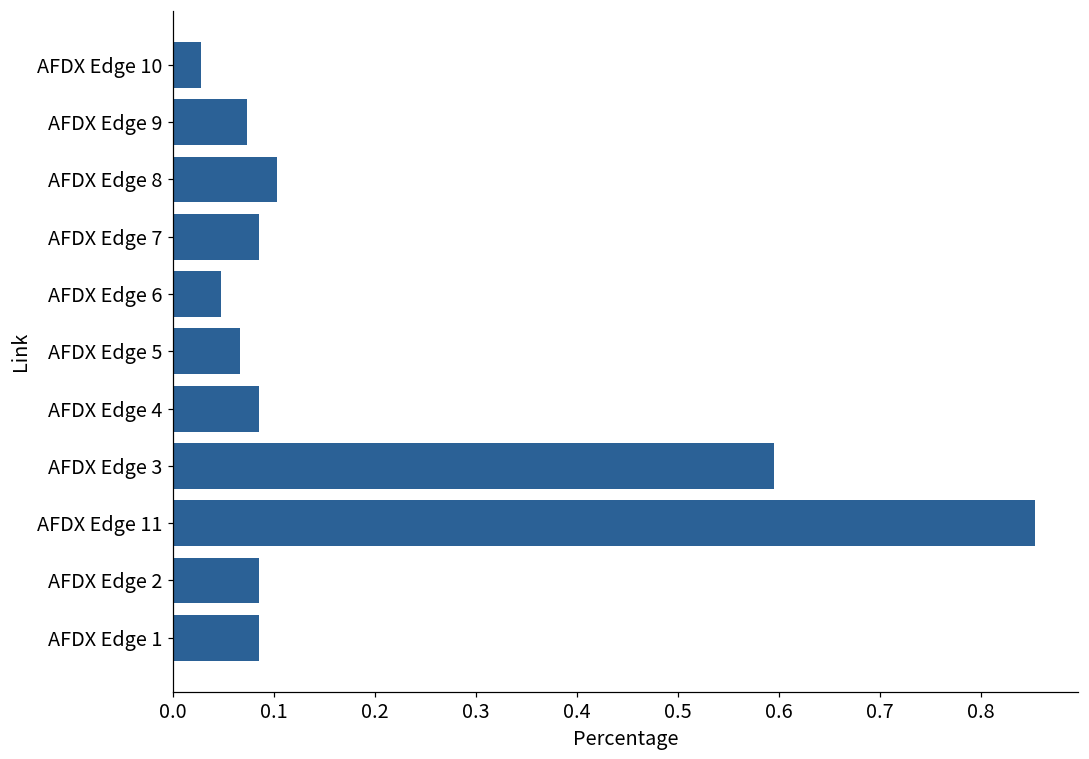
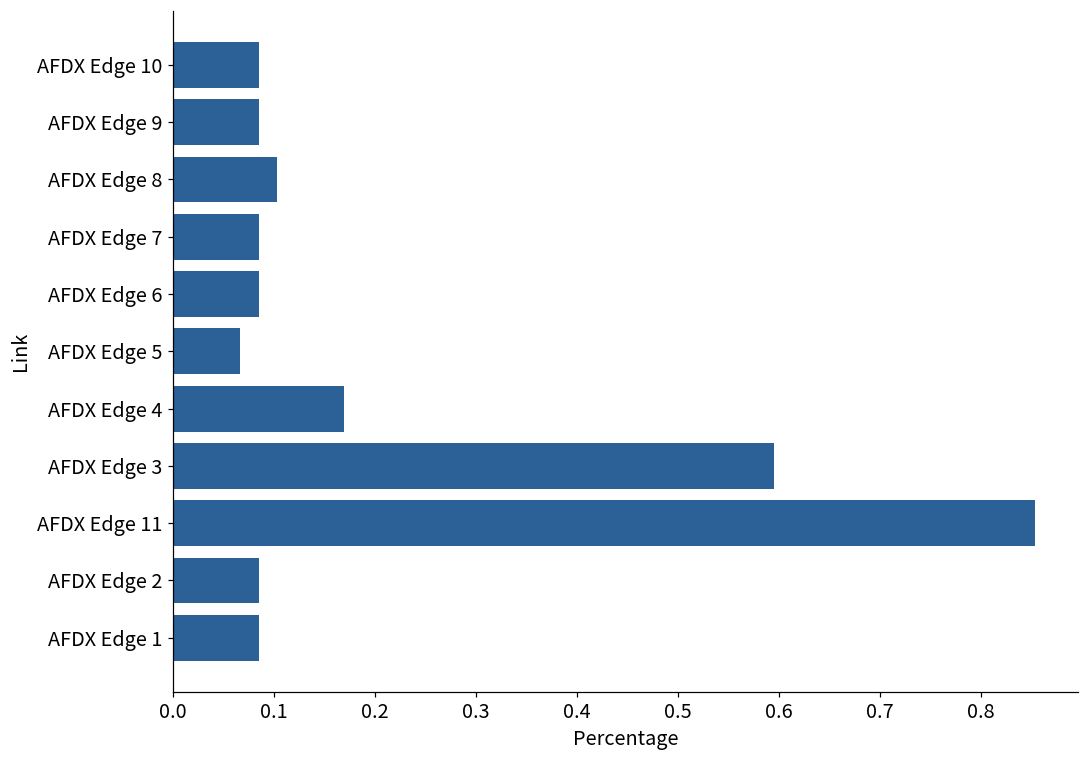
  {
-   "AFDX Edge 10": 0.03,
-   "AFDX Edge 9": 0.07,
+   "AFDX Edge 10": 0.09,
+   "AFDX Edge 9": 0.09,
    "AFDX Edge 8": 0.10,
    "AFDX Edge 7": 0.09,
-   "AFDX Edge 6": 0.05,
+   "AFDX Edge 6": 0.09,
    "AFDX Edge 5": 0.07,
-   "AFDX Edge 4": 0.09,
+   "AFDX Edge 4": 0.17,
    "AFDX Edge 3": 0.60,
    "AFDX Edge 11": 0.85,
    "AFDX Edge 2": 0.09,
    "AFDX Edge 1": 0.09
  }
